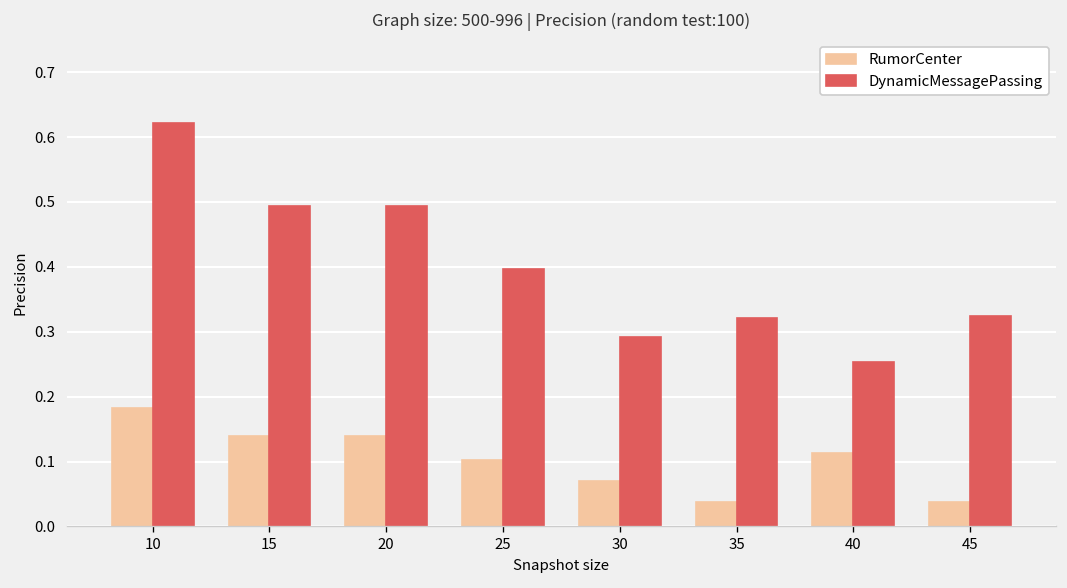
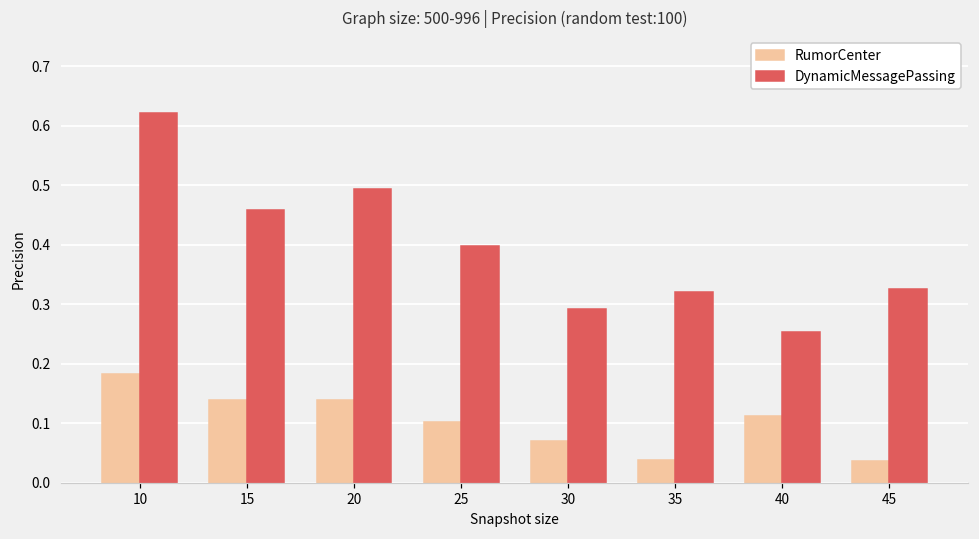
  {
    "RumorCenter": {
      "10": 0.18,
      "15": 0.14,
      "20": 0.14,
      "25": 0.10,
      "30": 0.07,
      "35": 0.04,
      "40": 0.11,
      "45": 0.04
    },
    "DynamicMessagePassing": {
      "10": 0.62,
-     "15": 0.49,
+     "15": 0.46,
      "20": 0.49,
      "25": 0.40,
      "30": 0.29,
      "35": 0.32,
      "40": 0.25,
      "45": 0.33
    }
  }
